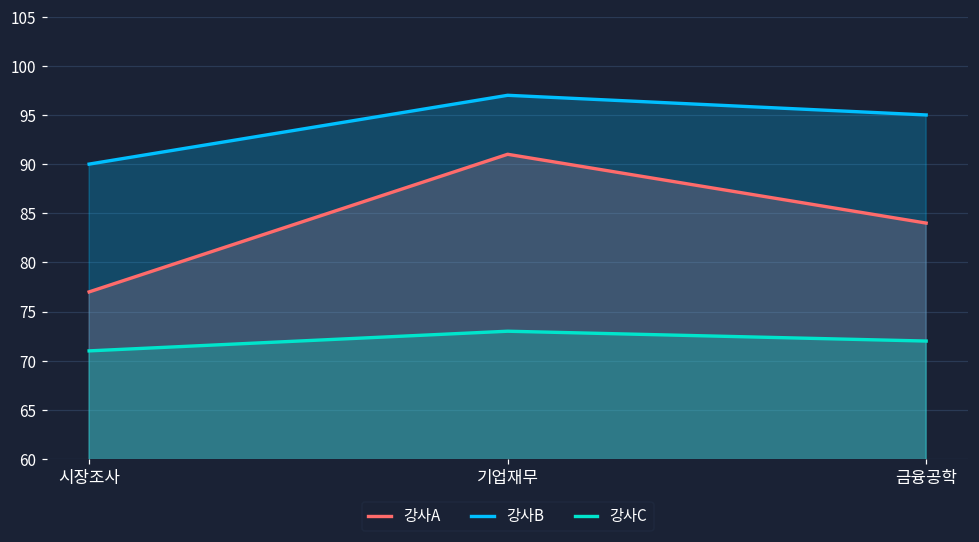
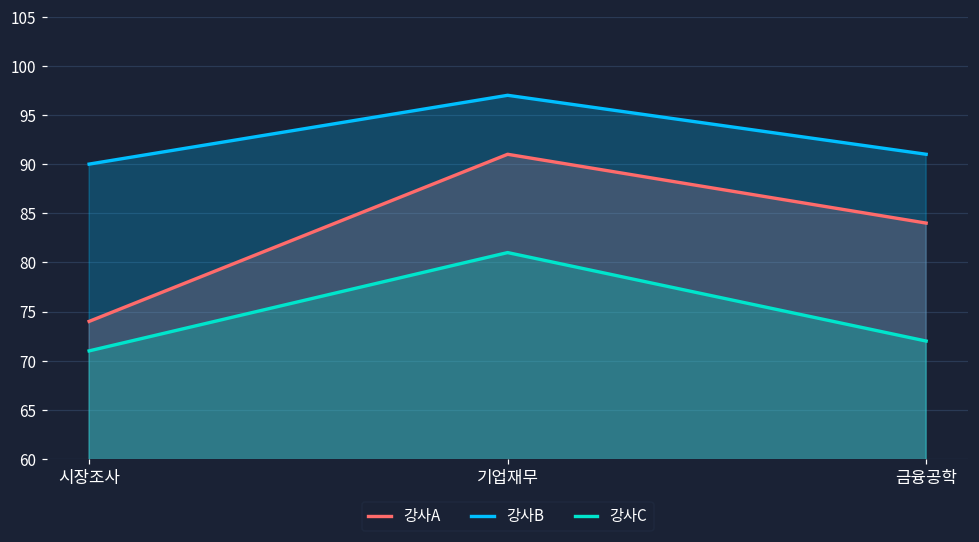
  {
    "강사A": {
-     "시장조사": 77,
+     "시장조사": 74,
      "기업재무": 91,
      "금융공학": 84
    },
    "강사B": {
      "시장조사": 90,
      "기업재무": 97,
-     "금융공학": 95
+     "금융공학": 91
    },
    "강사C": {
      "시장조사": 71,
-     "기업재무": 73,
+     "기업재무": 81,
      "금융공학": 72
    }
  }
